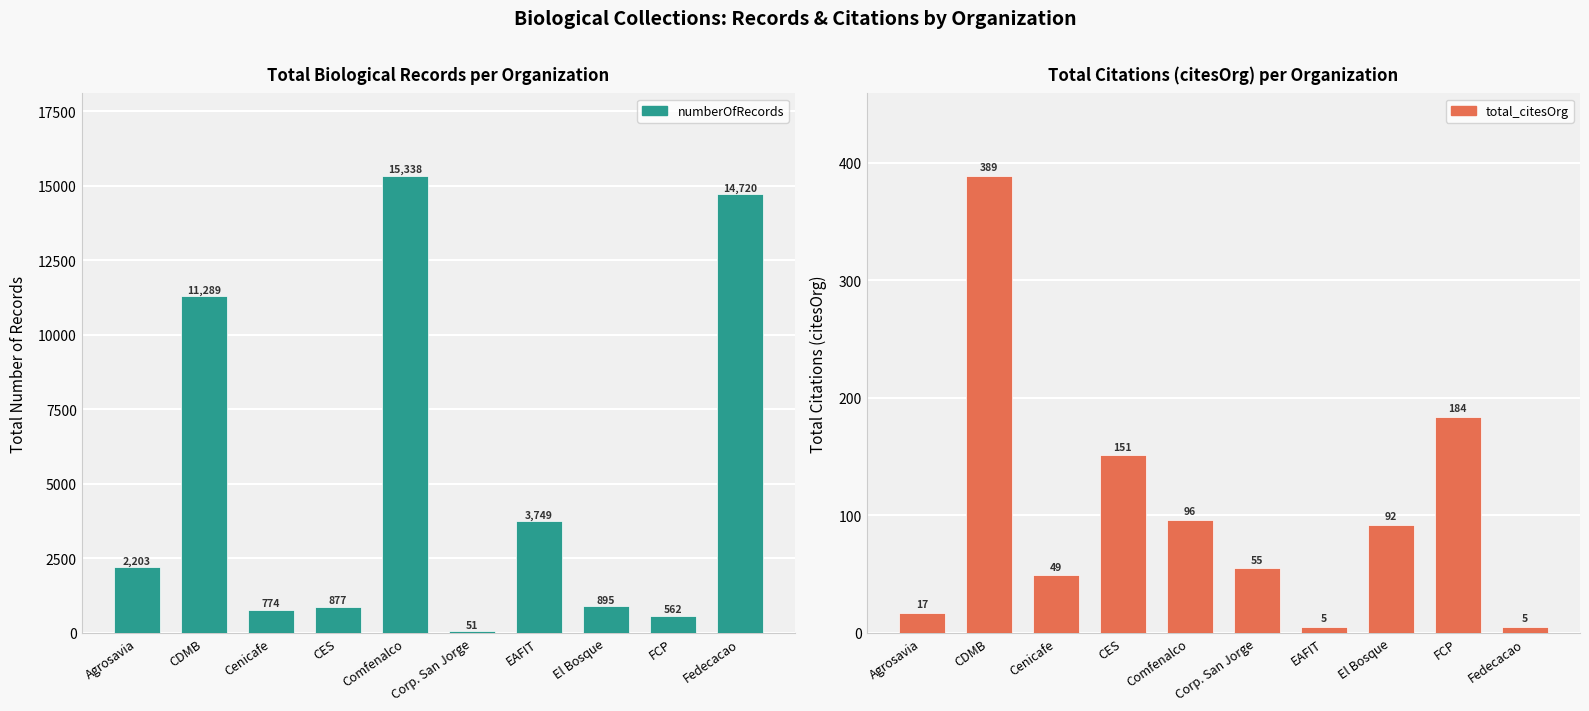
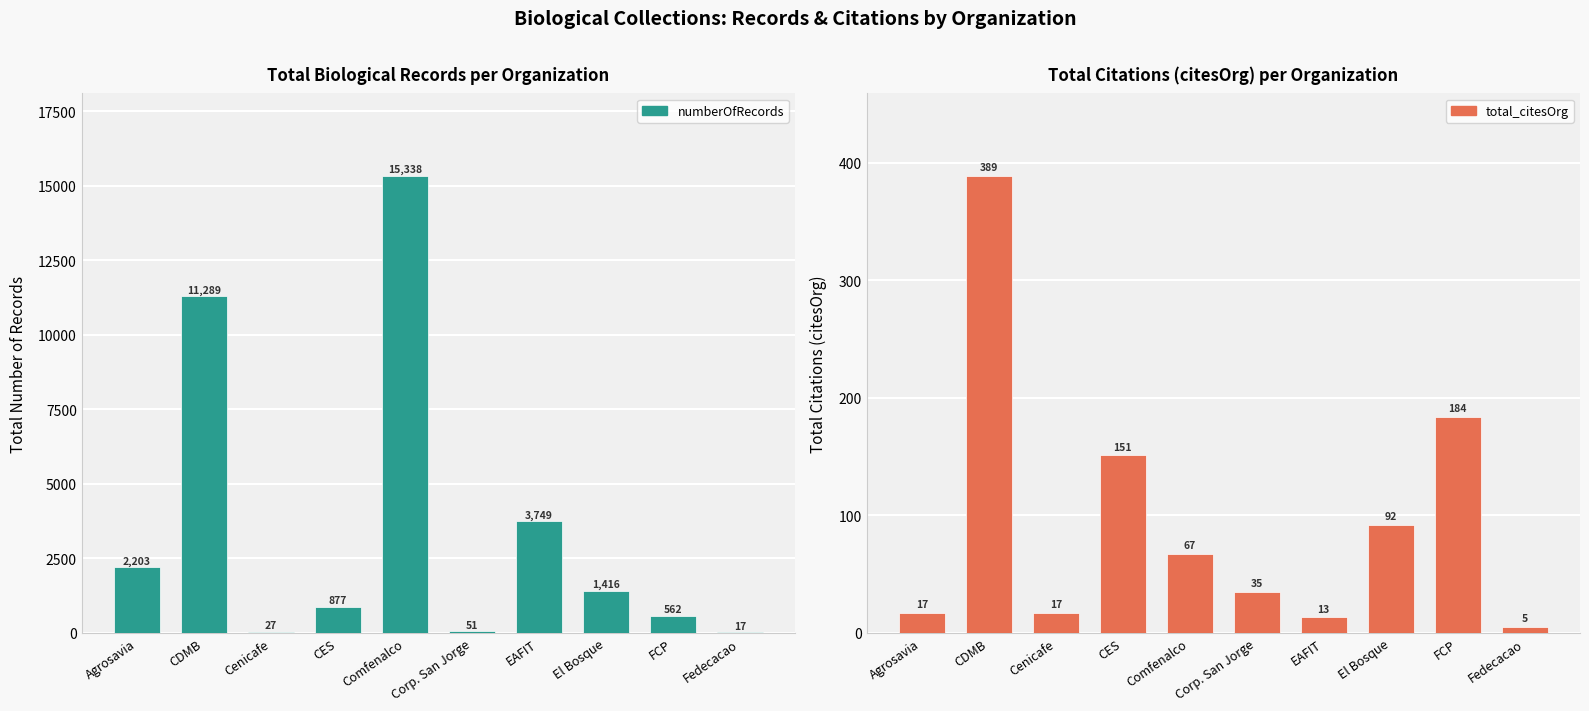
  {
    "Total Biological Records per Organization": {
      "Agrosavia": "2,203",
      "CDMB": "11,289",
-     "Cenicafe": "774",
+     "Cenicafe": "27",
      "CES": "877",
      "Comfenalco": "15,338",
      "Corp. San Jorge": "51",
      "EAFIT": "3,749",
-     "El Bosque": "895",
+     "El Bosque": "1,416",
      "FCP": "562",
-     "Fedecacao": "14,720"
+     "Fedecacao": "17"
    },
    "Total Citations (citesOrg) per Organization": {
      "Agrosavia": "17",
      "CDMB": "389",
-     "Cenicafe": "49",
+     "Cenicafe": "17",
      "CES": "151",
-     "Comfenalco": "96",
-     "Corp. San Jorge": "55",
-     "EAFIT": "5",
+     "Comfenalco": "67",
+     "Corp. San Jorge": "35",
+     "EAFIT": "13",
      "El Bosque": "92",
      "FCP": "184",
      "Fedecacao": "5"
    }
  }
